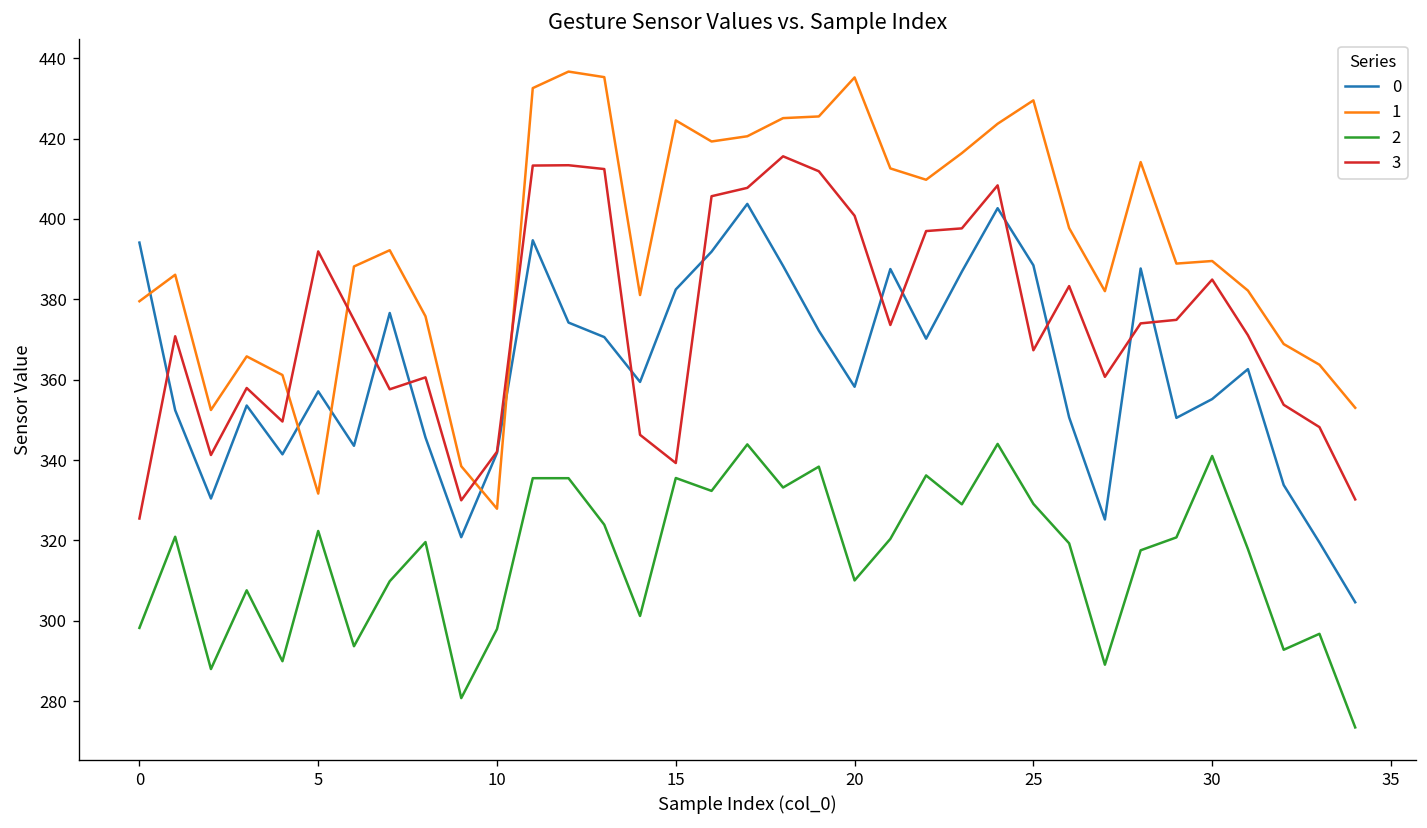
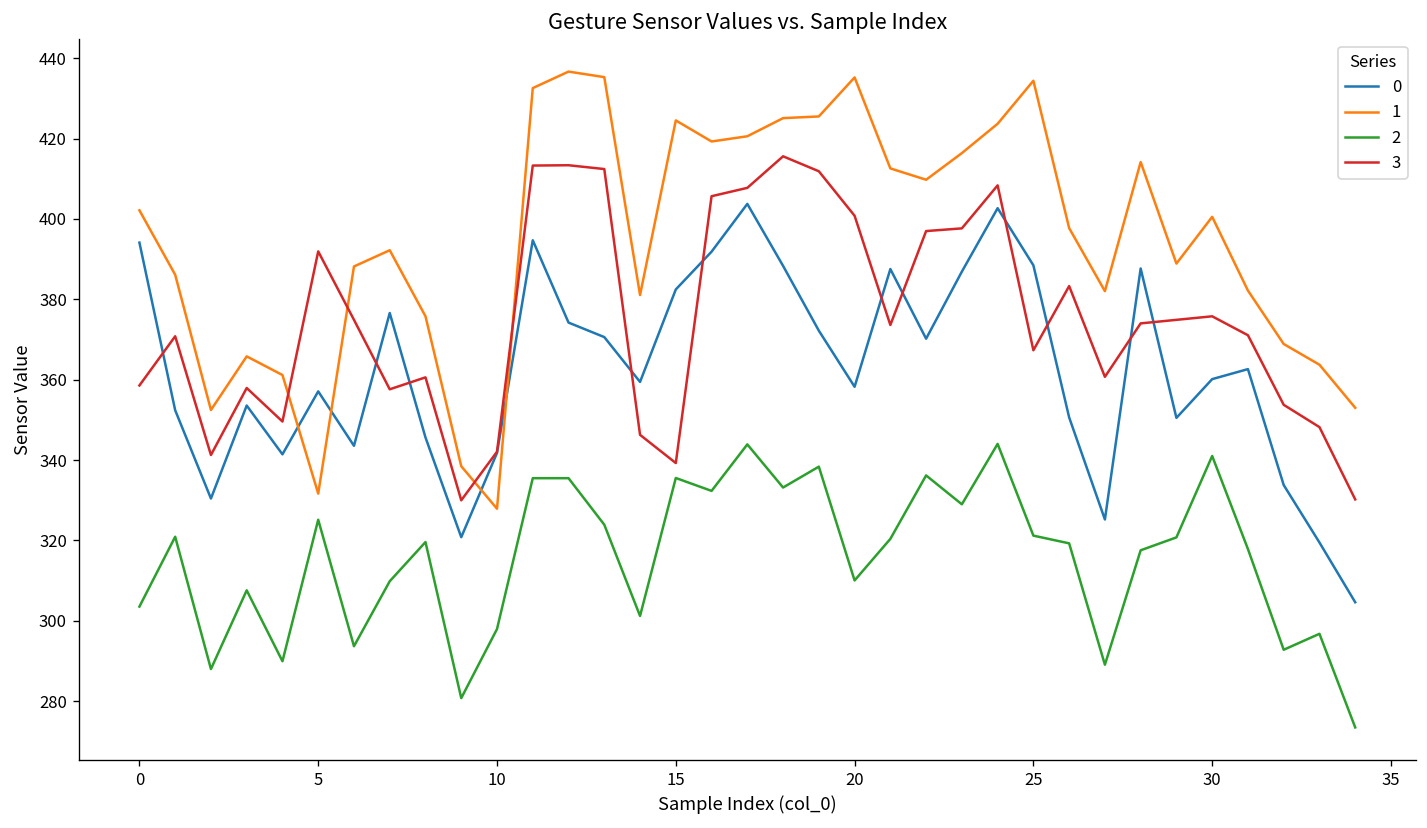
  {
    "0": {
      "0": 394,
      "5": 357,
      "15": 382,
      "20": 358,
      "25": 388,
-     "30": 355
+     "30": 360
    },
    "1": {
-     "0": 380,
+     "0": 402,
      "5": 332,
      "10": 328,
      "15": 425,
      "20": 435,
-     "25": 429,
-     "30": 390
+     "25": 434,
+     "30": 401
    },
    "2": {
-     "0": 298,
-     "5": 322,
+     "0": 304,
+     "5": 325,
      "10": 298,
      "15": 336,
      "20": 310,
-     "25": 329,
+     "25": 321,
      "30": 341
    },
    "3": {
-     "0": 325,
+     "0": 359,
      "5": 392,
      "15": 339,
      "20": 401,
      "25": 367,
-     "30": 385
+     "30": 376
    }
  }
